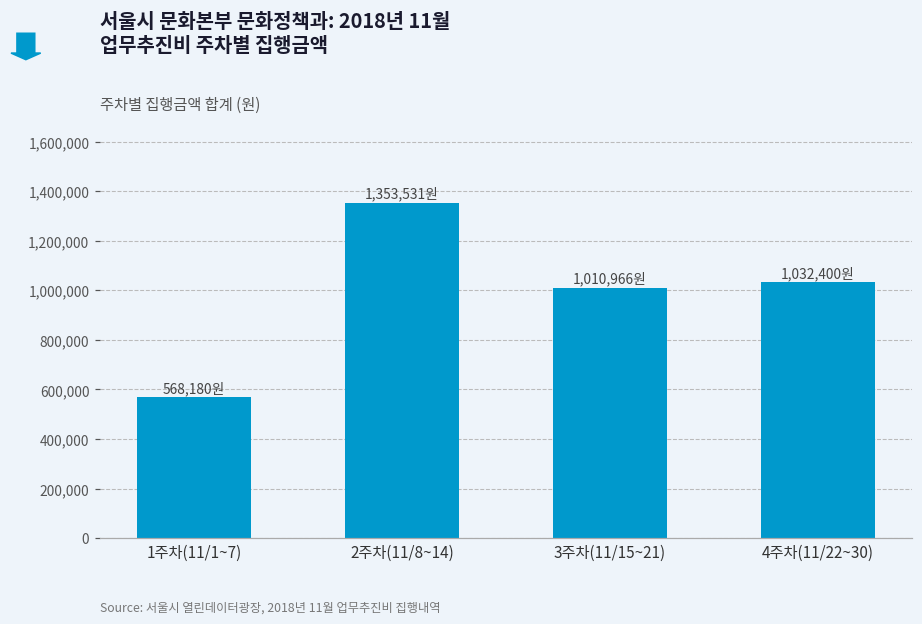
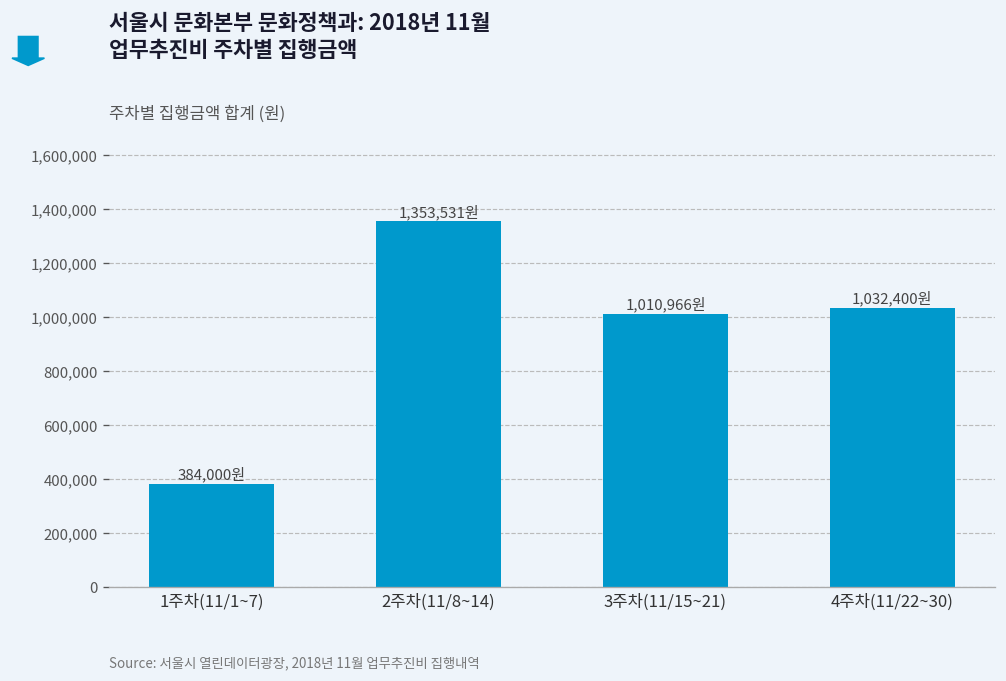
  {
-   "1주차(11/1~7)": "568,180원",
+   "1주차(11/1~7)": "384,000원",
    "2주차(11/8~14)": "1,353,531원",
    "3주차(11/15~21)": "1,010,966원",
    "4주차(11/22~30)": "1,032,400원"
  }
